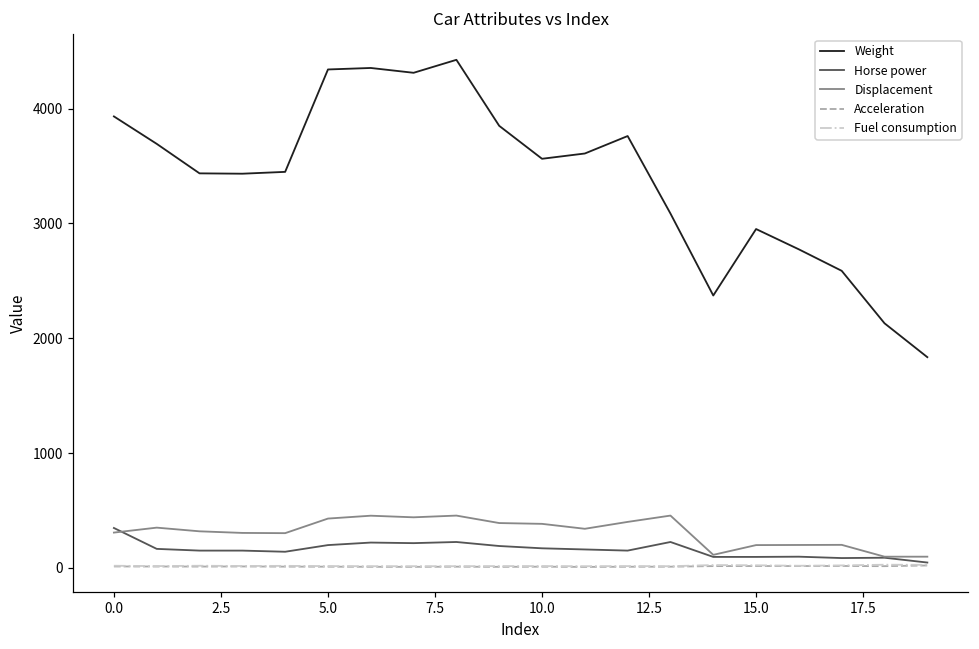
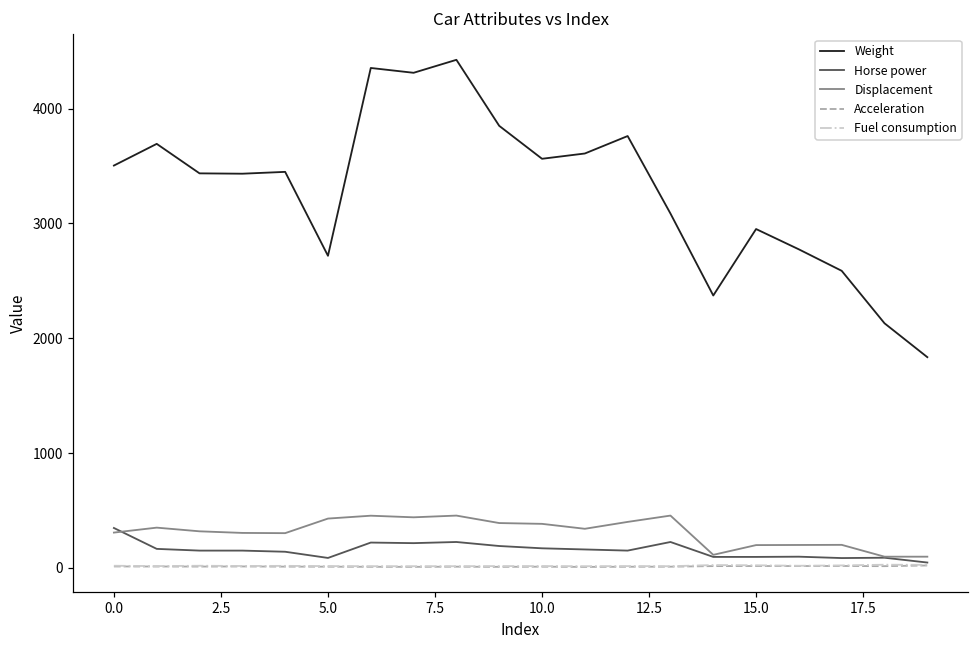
  {
    "Weight": {
-     "0.0": 3930,
-     "5.0": 4340,
+     "0.0": 3500,
+     "5.0": 2720,
      "10.0": 3560,
      "15.0": 2950
    },
    "Horse power": {
      "0.0": 350,
-     "5.0": 200,
+     "5.0": 90,
      "10.0": 170,
      "15.0": 100
    }
  }
